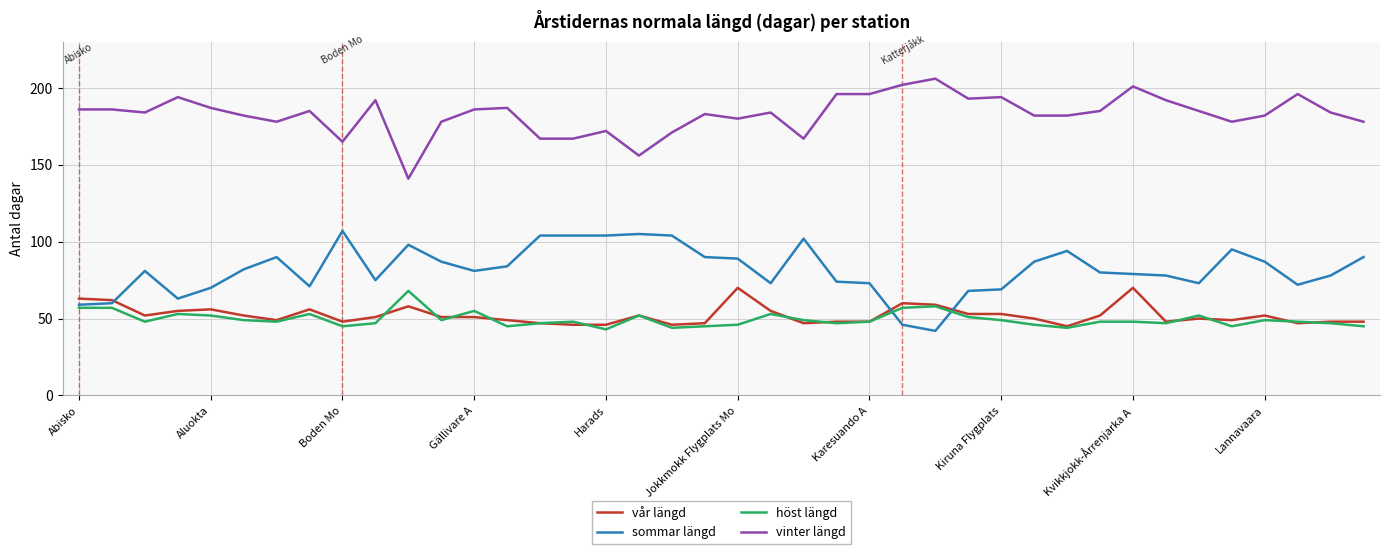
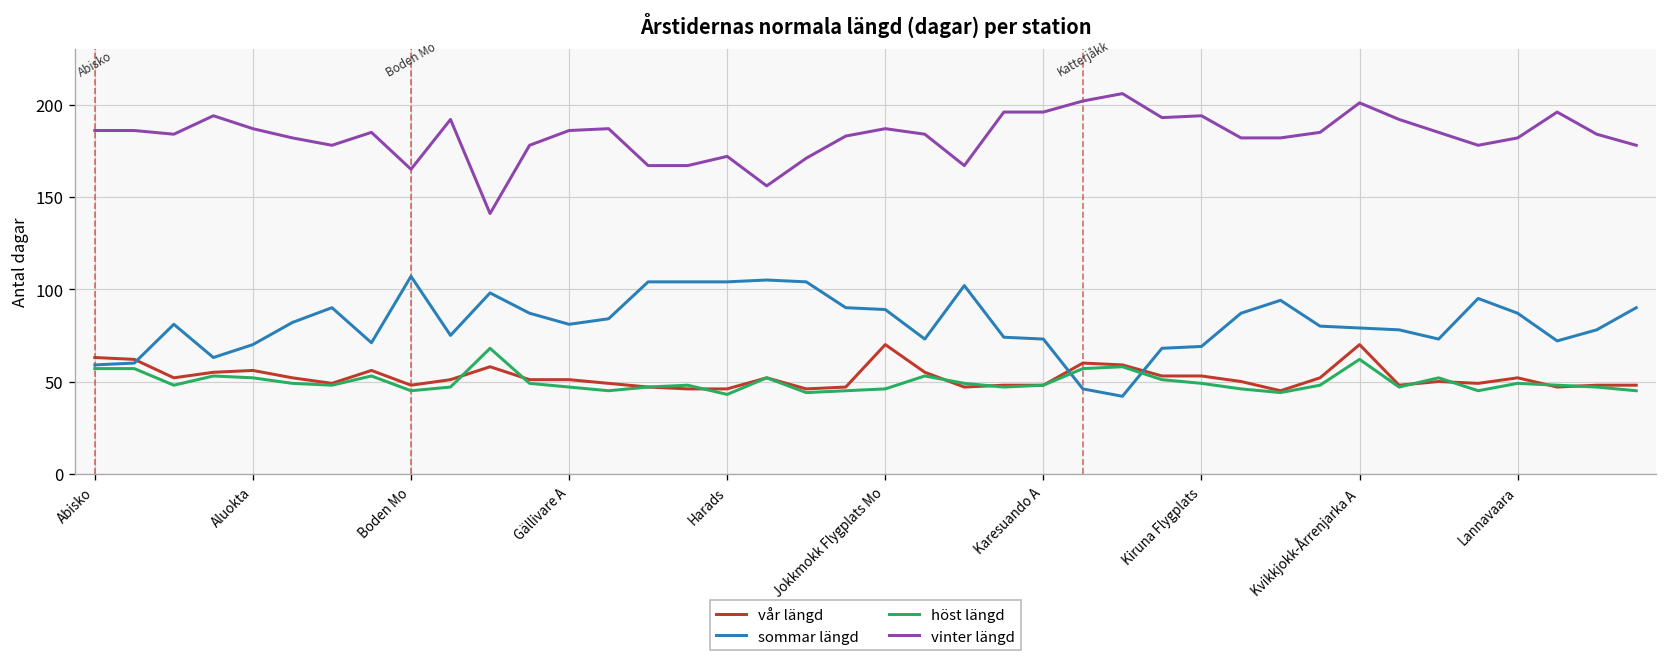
  {
    "vår längd": {
      "Abisko": 63,
      "Aluokta": 56,
      "Boden Mo": 48,
      "Gällivare A": 51,
      "Harads": 46,
      "Jokkmokk Flygplats Mo": 70,
      "Kiruna Flygplats": 53,
      "Kvikkjokk-Årrenjarka A": 70,
      "Lannavaara": 52
    },
    "sommar längd": {
      "Abisko": 59,
      "Aluokta": 70,
      "Boden Mo": 107,
      "Gällivare A": 81,
      "Harads": 104,
      "Jokkmokk Flygplats Mo": 89,
      "Karesuando A": 73,
      "Kiruna Flygplats": 69,
      "Kvikkjokk-Årrenjarka A": 79,
      "Lannavaara": 87
    },
    "höst längd": {
      "Abisko": 57,
      "Aluokta": 52,
      "Boden Mo": 45,
-     "Gällivare A": 55,
+     "Gällivare A": 47,
      "Harads": 43,
      "Jokkmokk Flygplats Mo": 46,
      "Kiruna Flygplats": 49,
-     "Kvikkjokk-Årrenjarka A": 48,
+     "Kvikkjokk-Årrenjarka A": 62,
      "Lannavaara": 49
    },
    "vinter längd": {
      "Abisko": 186,
      "Aluokta": 187,
      "Boden Mo": 165,
      "Gällivare A": 186,
      "Harads": 172,
-     "Jokkmokk Flygplats Mo": 180,
+     "Jokkmokk Flygplats Mo": 187,
      "Karesuando A": 196,
      "Kiruna Flygplats": 194,
      "Kvikkjokk-Årrenjarka A": 201,
      "Lannavaara": 182
    }
  }
